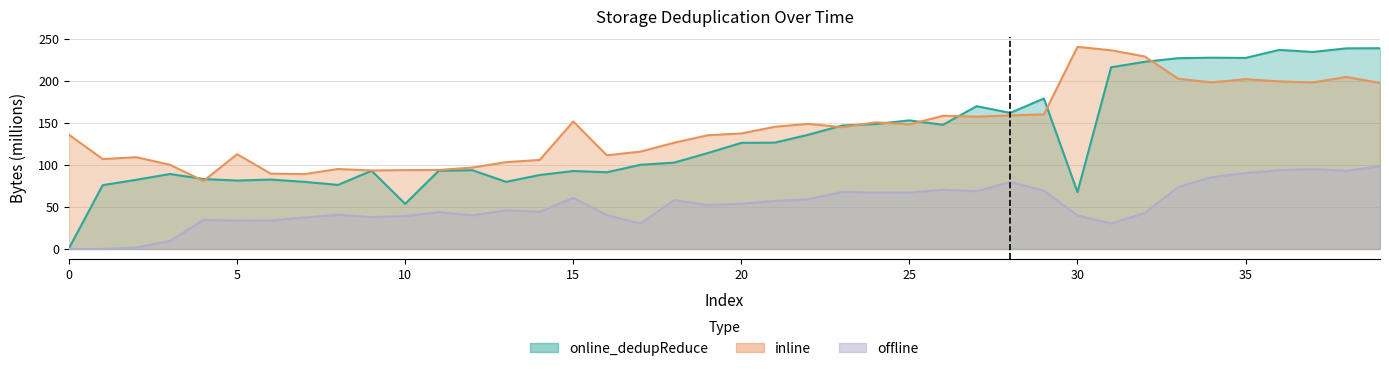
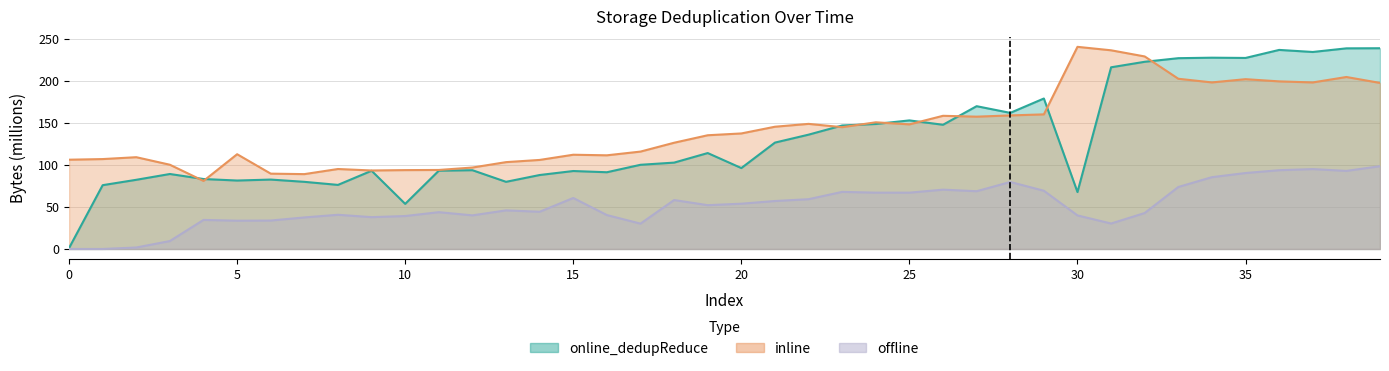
  {
    "online_dedupReduce": {
      "5": 80,
      "10": 50,
      "15": 90,
-     "20": 130,
+     "20": 100,
      "25": 150,
      "30": 70,
      "35": 230
    },
    "inline": {
-     "0": 140,
+     "0": 110,
      "5": 110,
      "10": 90,
-     "15": 150,
+     "15": 110,
      "20": 140,
      "25": 150,
      "30": 240,
      "35": 200
    },
    "offline": {
      "5": 30,
      "10": 40,
      "15": 60,
      "20": 50,
      "25": 70,
      "30": 40,
      "35": 90
    }
  }
